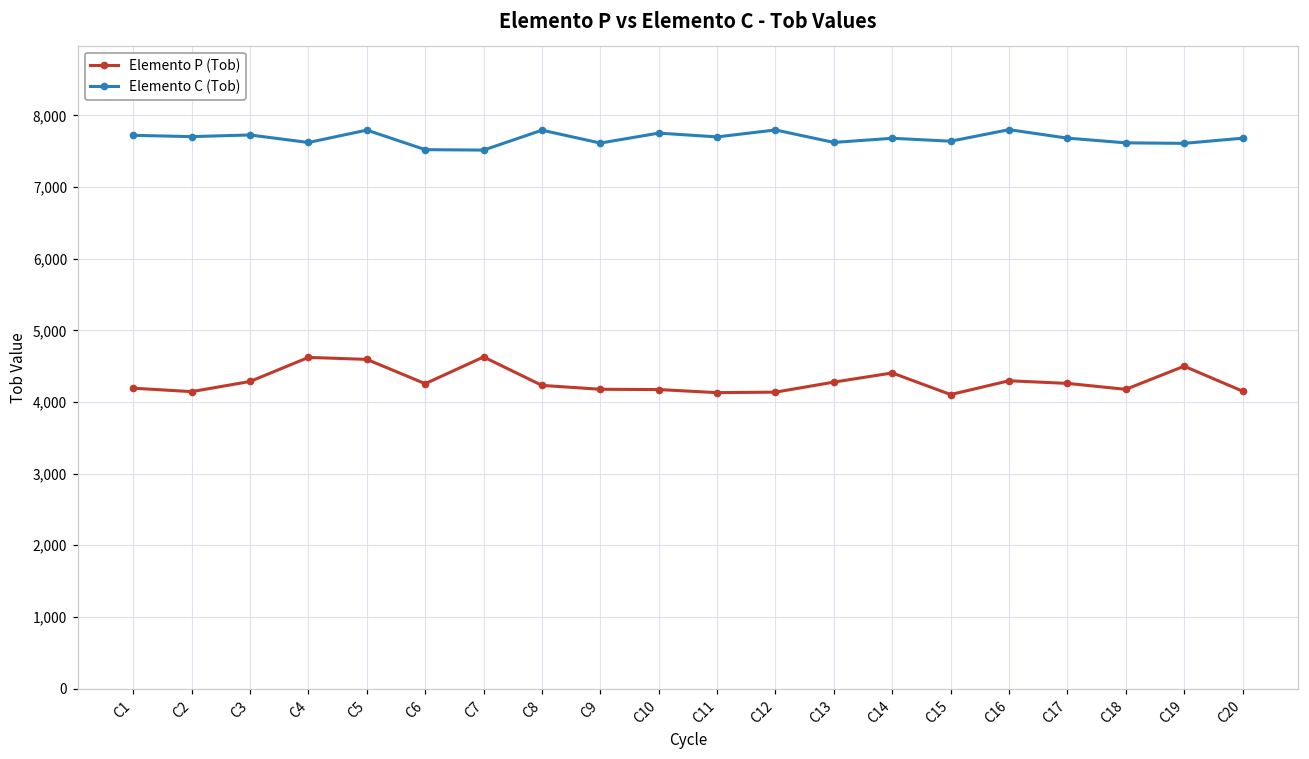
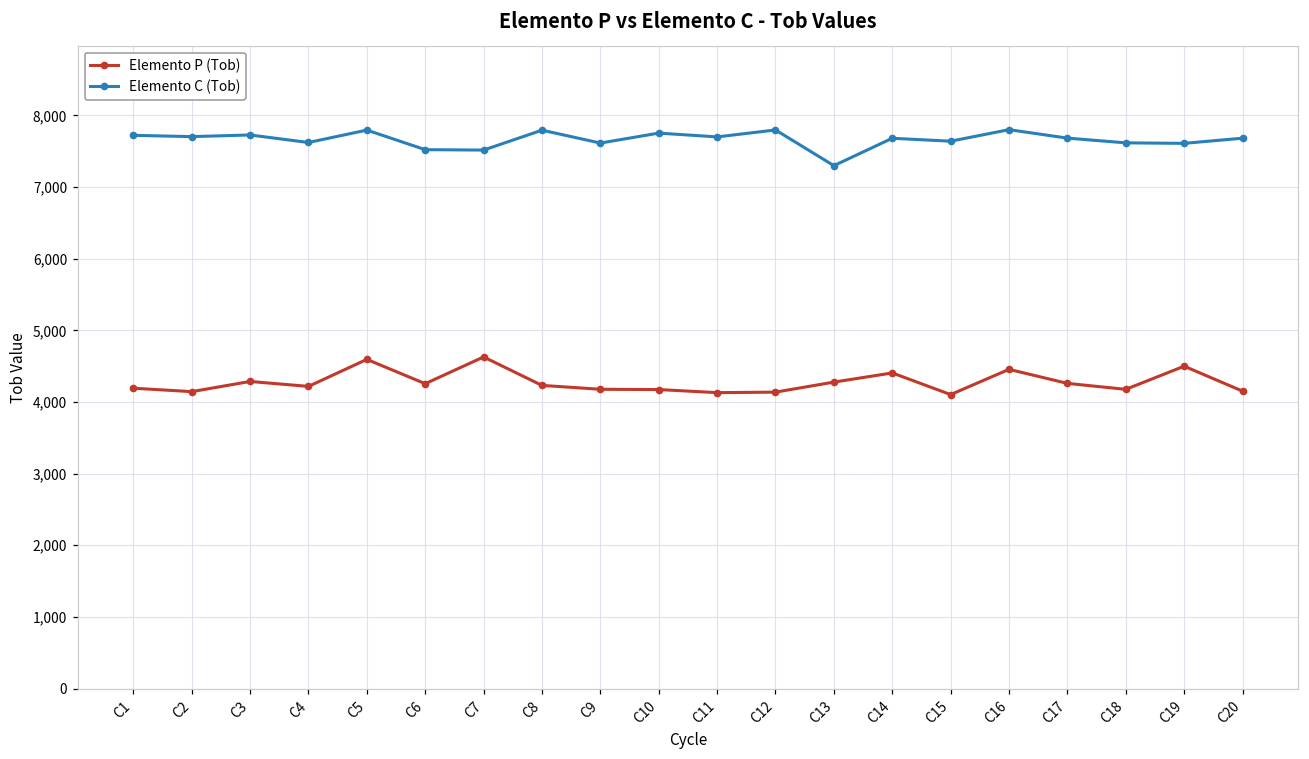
  {
    "Elemento P (Tob)": {
      "C1": "4,200",
      "C2": "4,100",
      "C3": "4,300",
-     "C4": "4,600",
+     "C4": "4,200",
      "C5": "4,600",
      "C6": "4,300",
      "C7": "4,600",
      "C8": "4,200",
      "C9": "4,200",
      "C10": "4,200",
      "C11": "4,100",
      "C12": "4,100",
      "C13": "4,300",
      "C14": "4,400",
      "C15": "4,100",
-     "C16": "4,300",
+     "C16": "4,500",
      "C17": "4,300",
      "C18": "4,200",
      "C19": "4,500",
      "C20": "4,200"
    },
    "Elemento C (Tob)": {
      "C1": "7,700",
      "C2": "7,700",
      "C3": "7,700",
      "C4": "7,600",
      "C5": "7,800",
      "C6": "7,500",
      "C7": "7,500",
      "C8": "7,800",
      "C9": "7,600",
      "C10": "7,800",
      "C11": "7,700",
      "C12": "7,800",
-     "C13": "7,600",
+     "C13": "7,300",
      "C14": "7,700",
      "C15": "7,600",
      "C16": "7,800",
      "C17": "7,700",
      "C18": "7,600",
      "C19": "7,600",
      "C20": "7,700"
    }
  }
